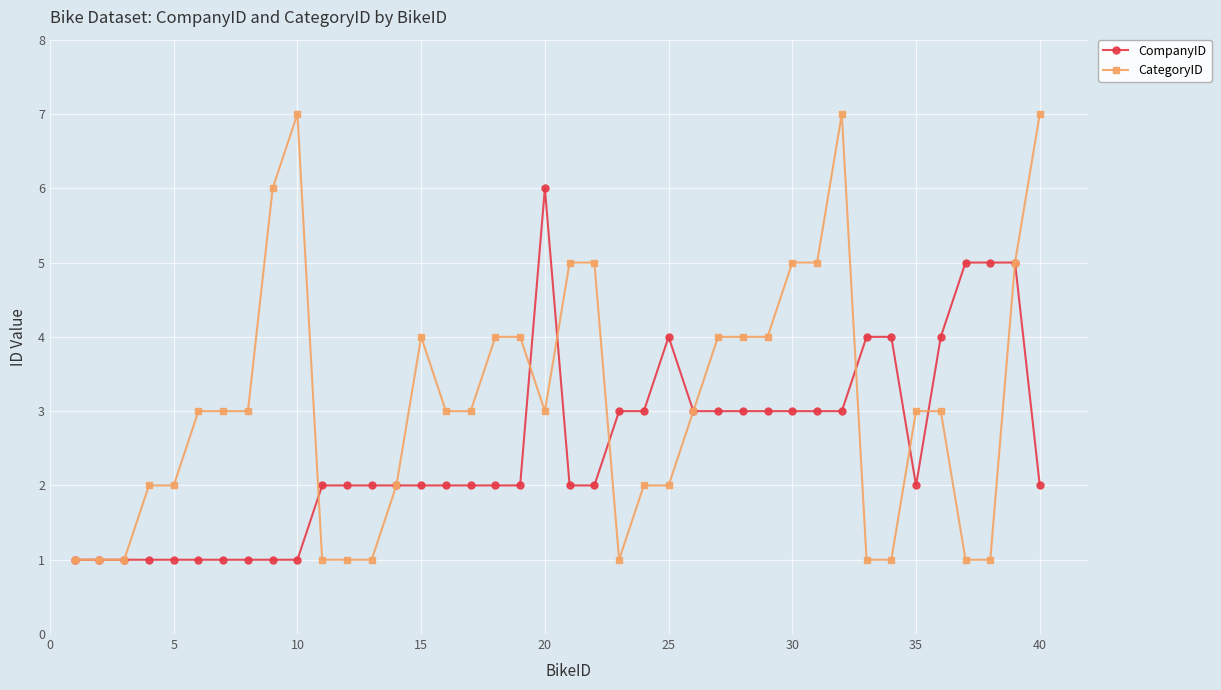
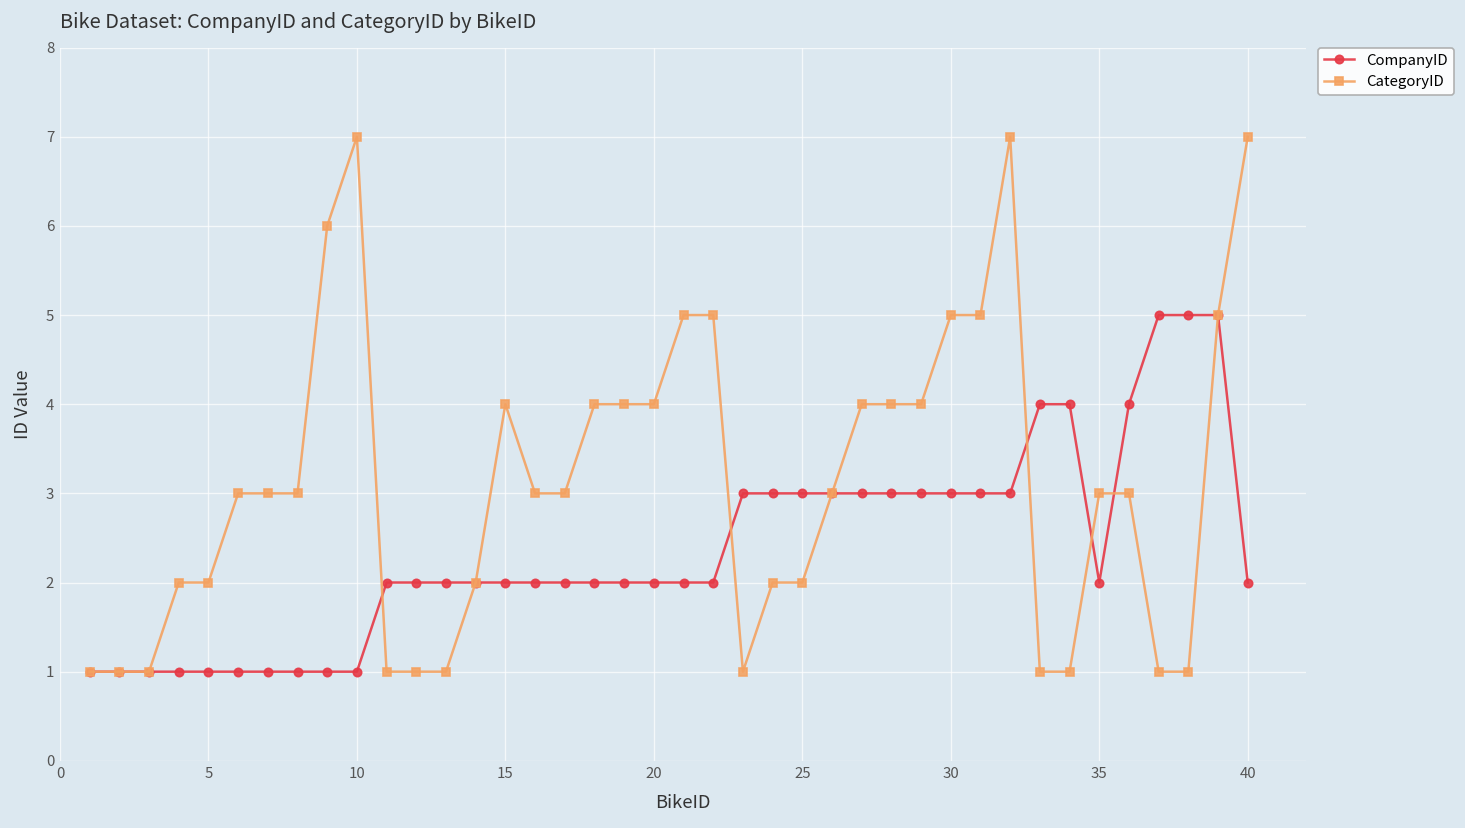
  {
    "CompanyID": {
      "5": 1,
      "10": 1,
      "15": 2,
-     "20": 6,
-     "25": 4,
+     "20": 2,
+     "25": 3,
      "30": 3,
      "35": 2,
      "40": 2
    },
    "CategoryID": {
      "5": 2,
      "10": 7,
      "15": 4,
-     "20": 3,
+     "20": 4,
      "25": 2,
      "30": 5,
      "35": 3,
      "40": 7
    }
  }
